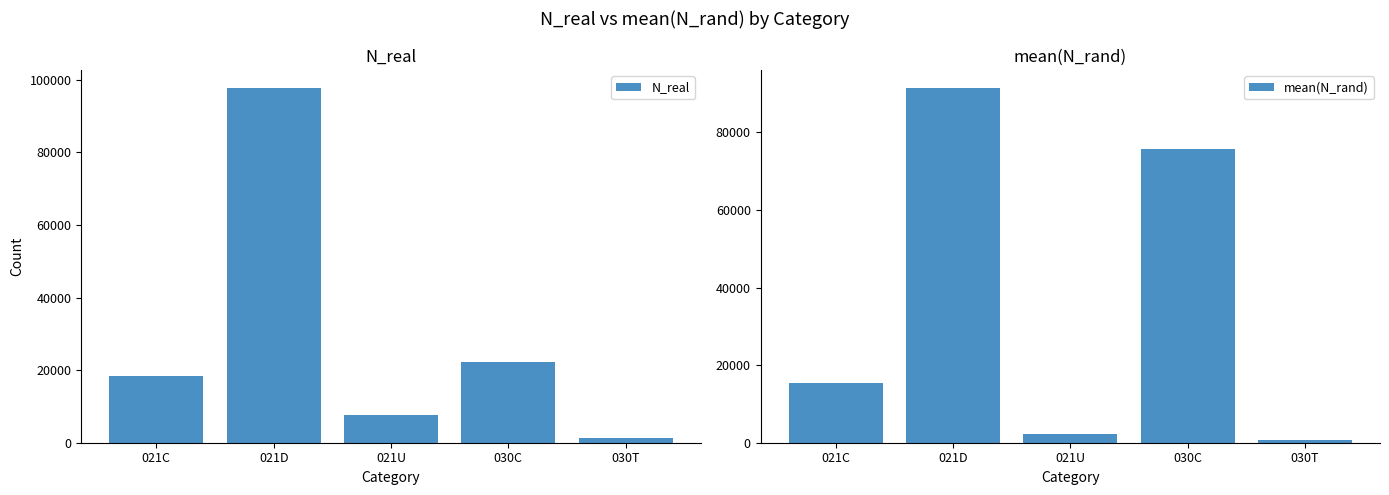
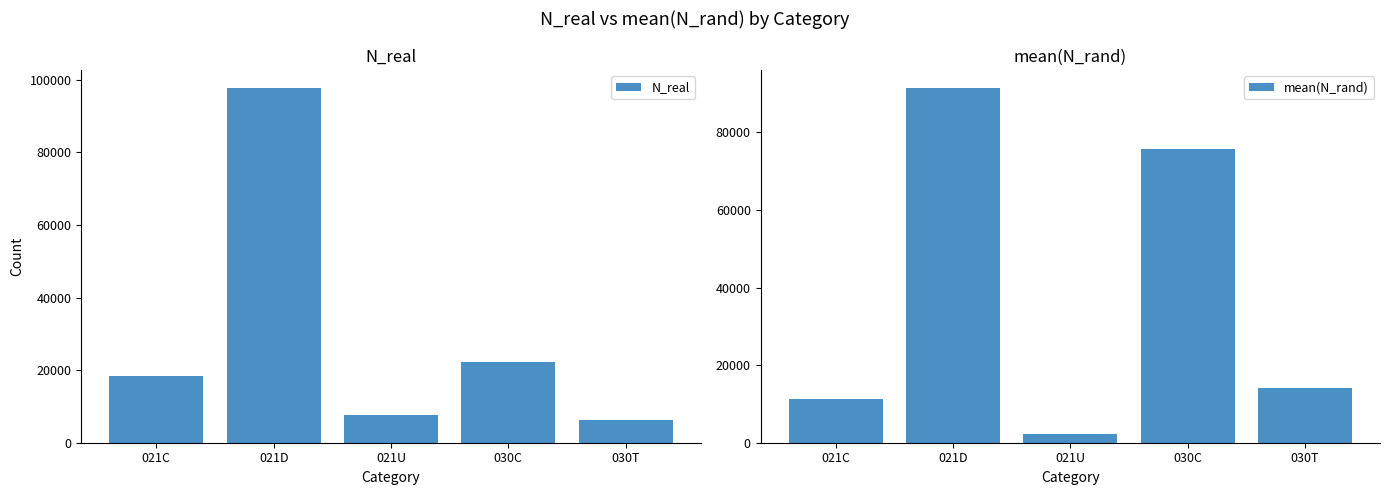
  {
    "N_real": {
      "021C": 18000,
      "021D": 98000,
      "021U": 8000,
      "030C": 22000,
-     "030T": 1000
+     "030T": 6000
    },
    "mean(N_rand)": {
-     "021C": 15000,
+     "021C": 11000,
      "021D": 92000,
      "021U": 2000,
      "030C": 76000,
-     "030T": 1000
+     "030T": 14000
    }
  }
